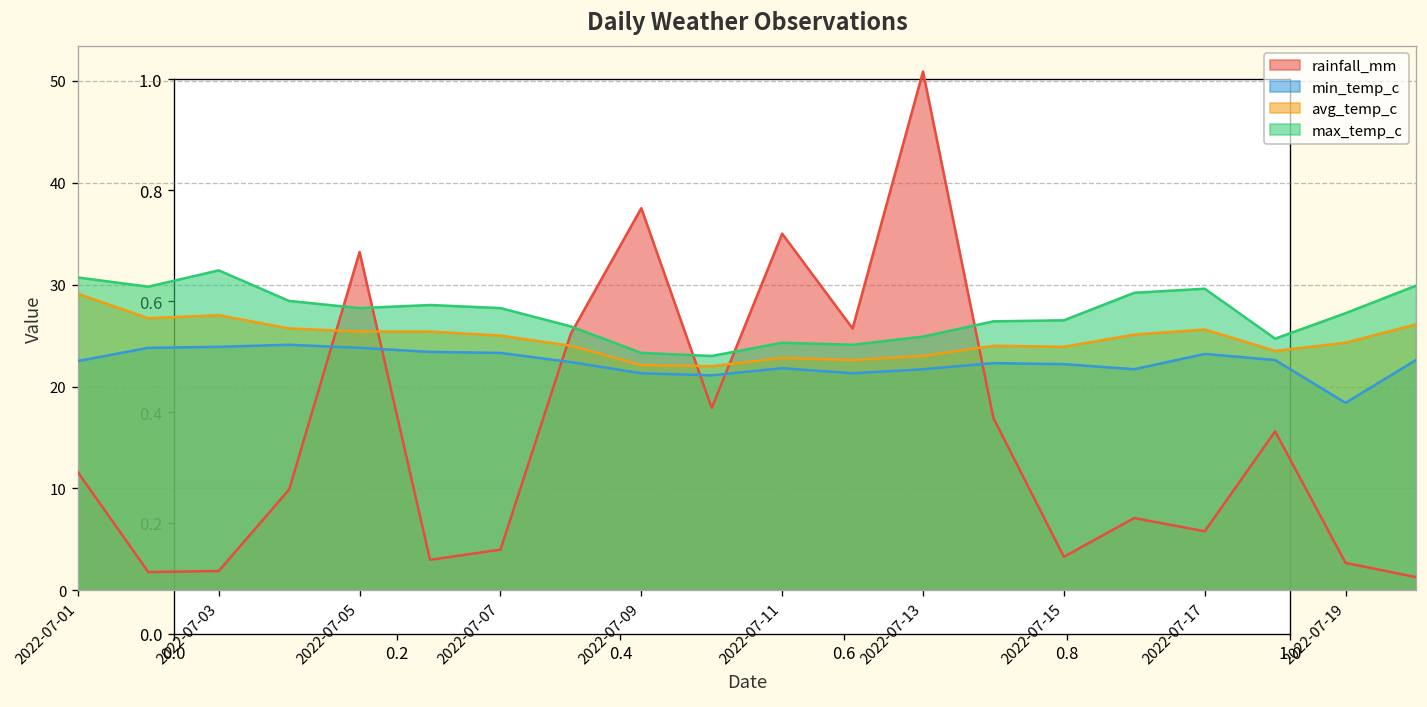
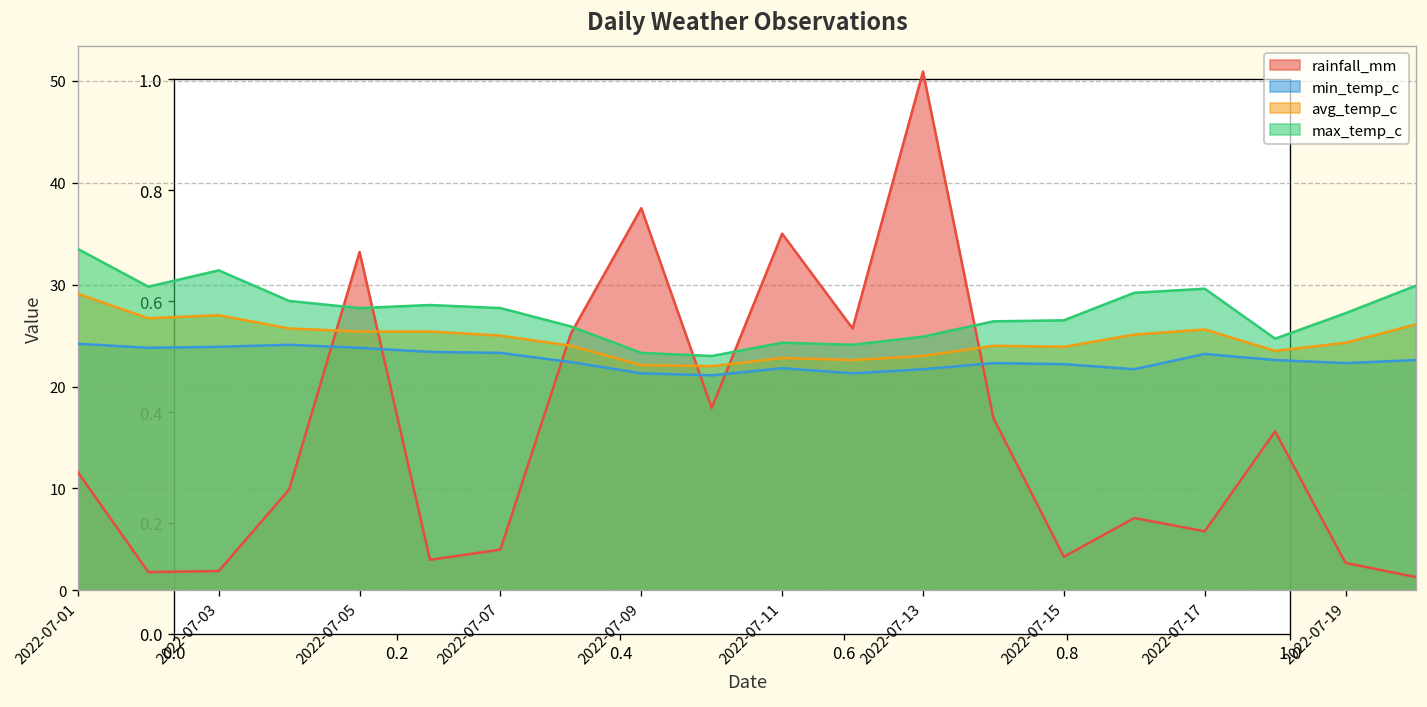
  {
    "rainfall_mm": {
      "2022-07-01": 12,
      "2022-07-19": 3
    },
    "min_temp_c": {
-     "2022-07-01": 23,
-     "2022-07-19": 18
+     "2022-07-01": 24,
+     "2022-07-19": 22
    },
    "avg_temp_c": {
      "2022-07-01": 29,
      "2022-07-19": 24
    },
    "max_temp_c": {
-     "2022-07-01": 31,
+     "2022-07-01": 34,
      "2022-07-19": 27
    }
  }
